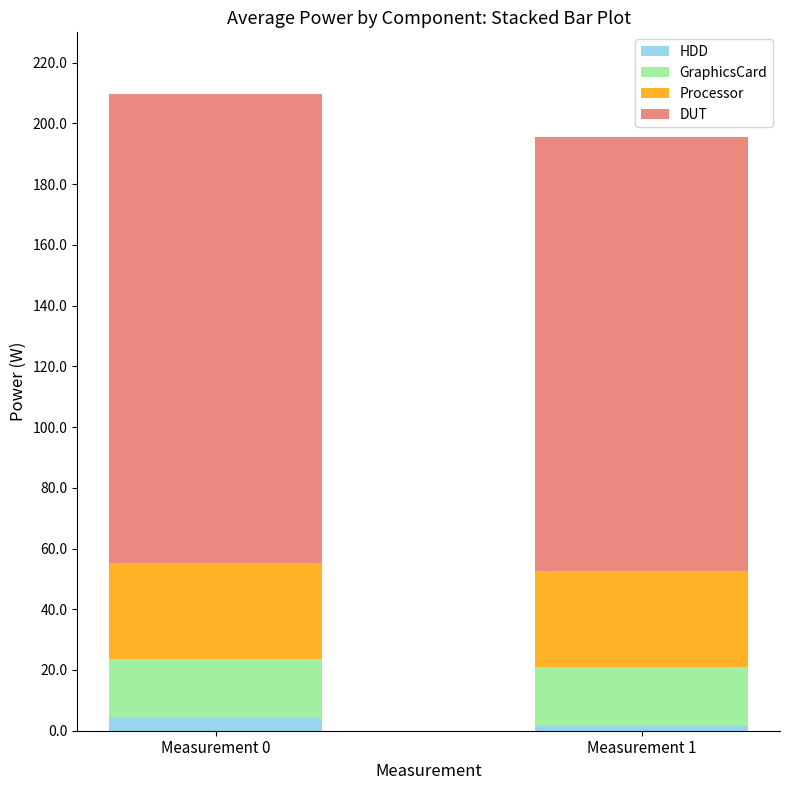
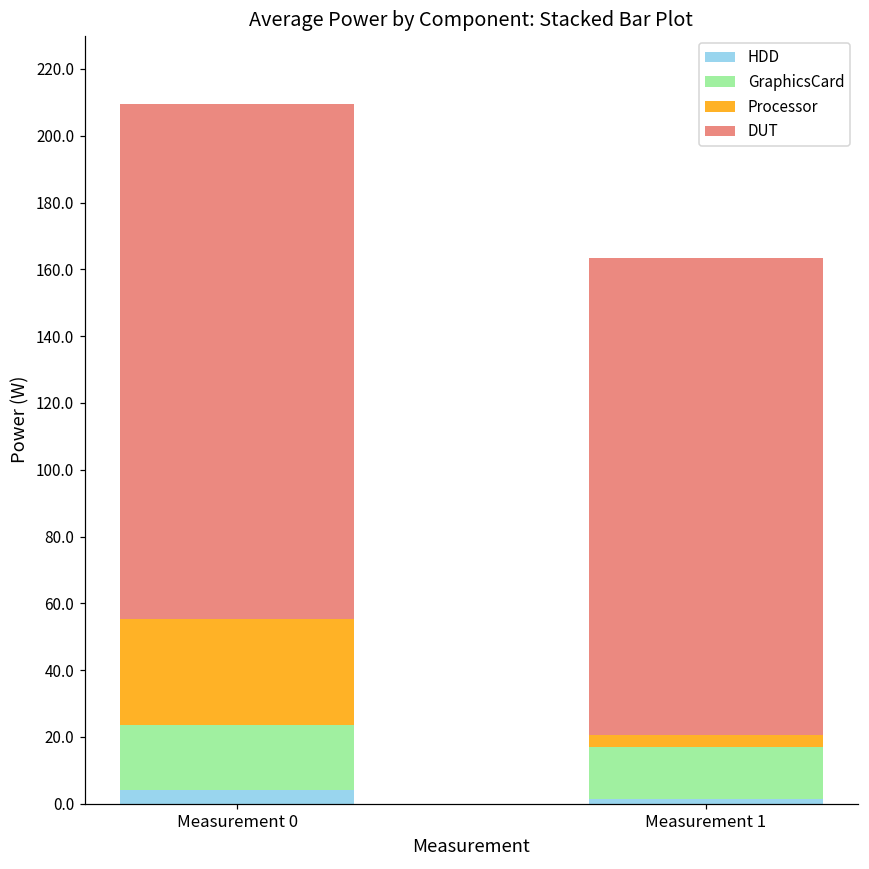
  {
    "HDD": {
      "Measurement 0": 4,
      "Measurement 1": 1
    },
    "GraphicsCard": {
      "Measurement 0": 19,
-     "Measurement 1": 19
+     "Measurement 1": 16
    },
    "Processor": {
      "Measurement 0": 32,
-     "Measurement 1": 32
+     "Measurement 1": 4
    },
    "DUT": {
      "Measurement 0": 154,
      "Measurement 1": 143
    }
  }
